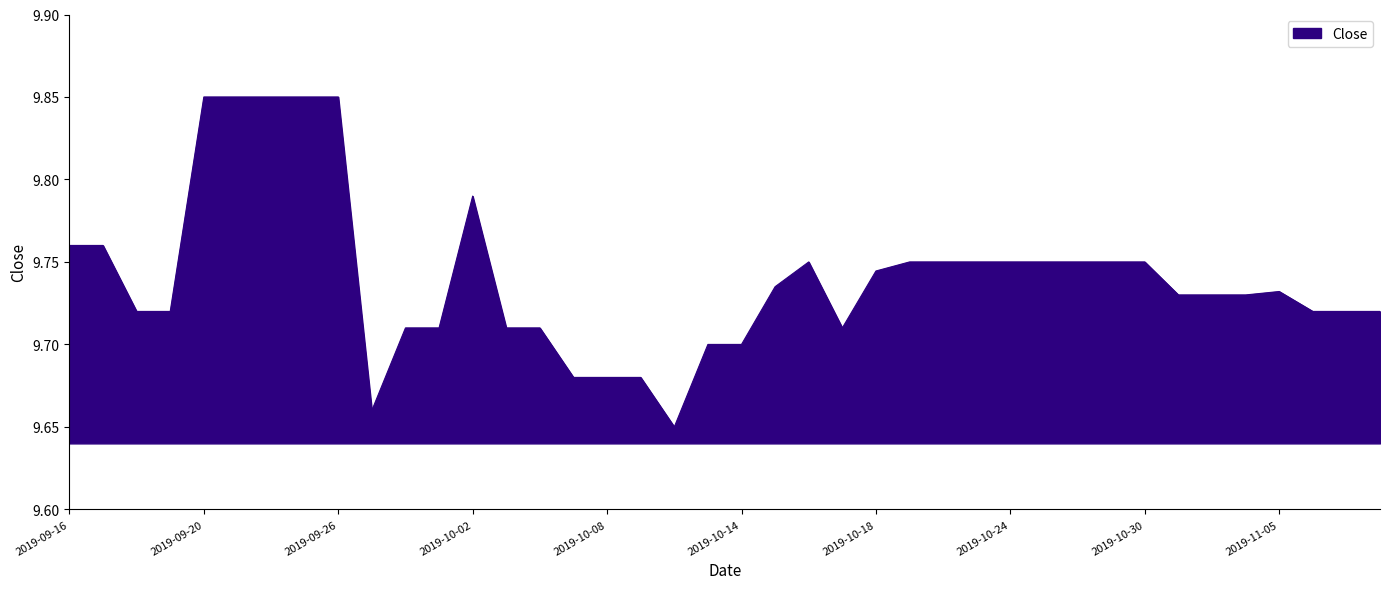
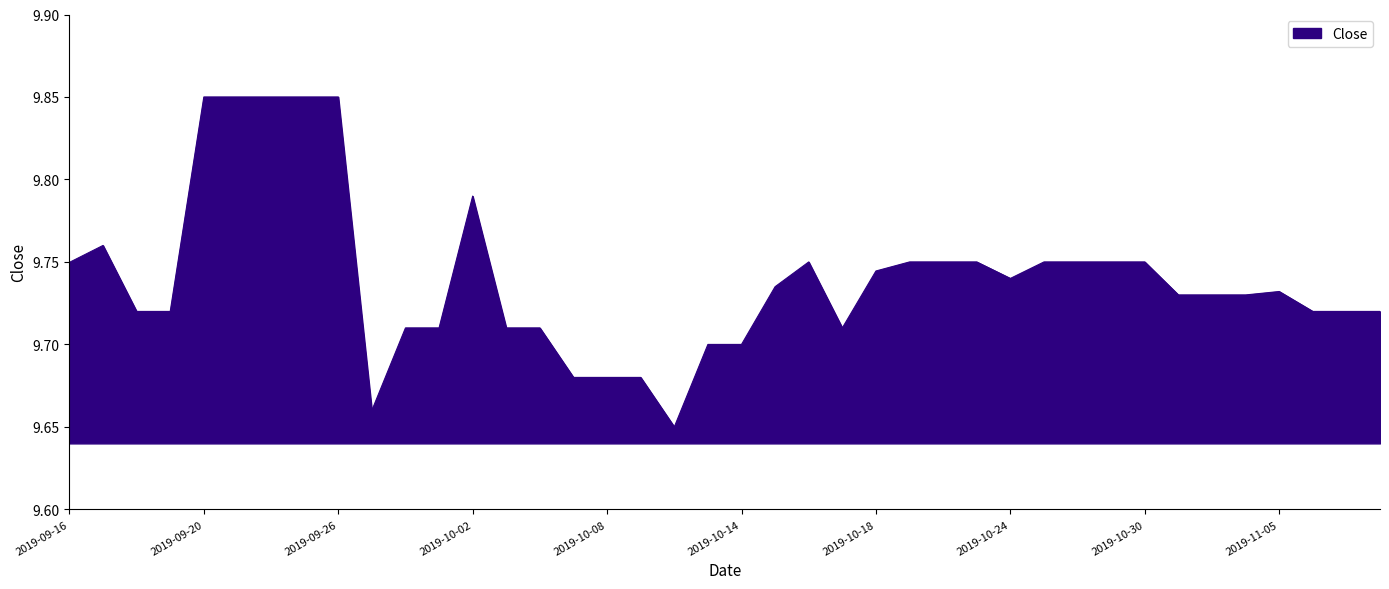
  {
-   "2019-09-16": 9.760,
+   "2019-09-16": 9.750,
    "2019-09-20": 9.850,
    "2019-09-26": 9.850,
    "2019-10-02": 9.790,
    "2019-10-08": 9.680,
    "2019-10-14": 9.700,
    "2019-10-18": 9.745,
-   "2019-10-24": 9.75,
+   "2019-10-24": 9.74,
    "2019-10-30": 9.750,
    "2019-11-05": 9.732
  }
